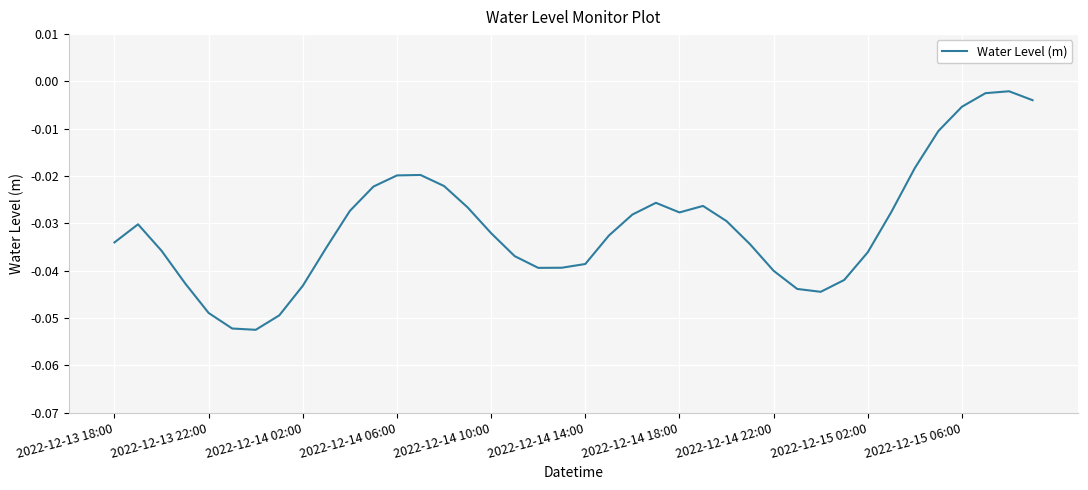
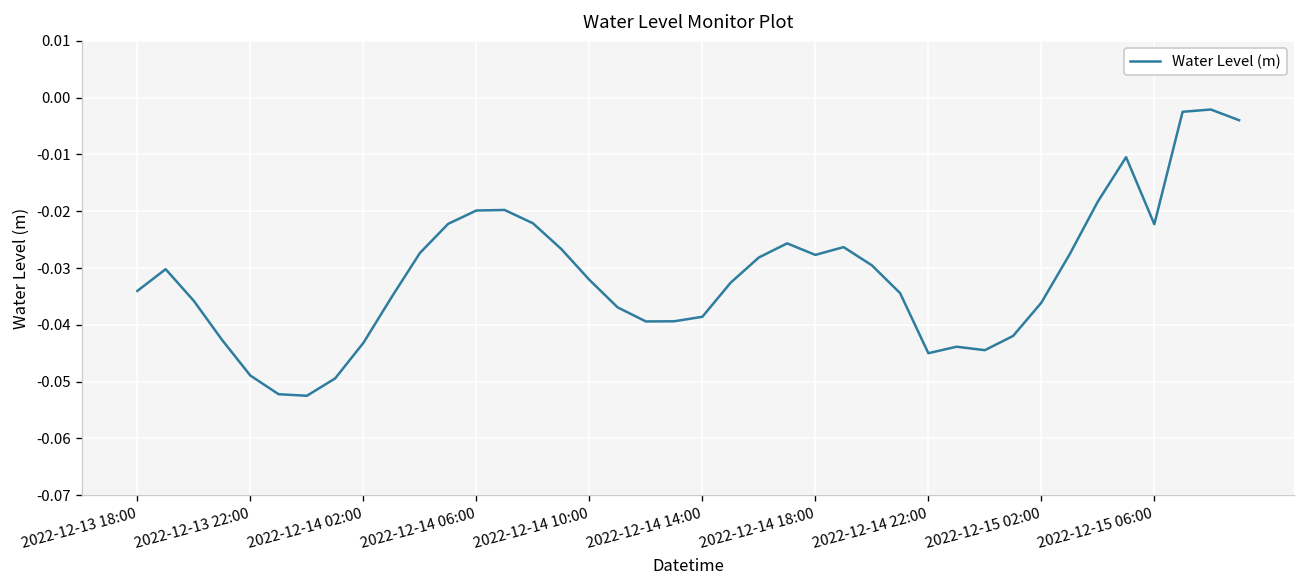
  {
    "2022-12-13 18:00": -0.034,
    "2022-12-13 22:00": -0.049,
    "2022-12-14 02:00": -0.043,
    "2022-12-14 06:00": -0.020,
    "2022-12-14 10:00": -0.032,
    "2022-12-14 14:00": -0.039,
    "2022-12-14 18:00": -0.028,
-   "2022-12-14 22:00": -0.040,
+   "2022-12-14 22:00": -0.045,
    "2022-12-15 02:00": -0.036,
-   "2022-12-15 06:00": -0.005
+   "2022-12-15 06:00": -0.022
  }
